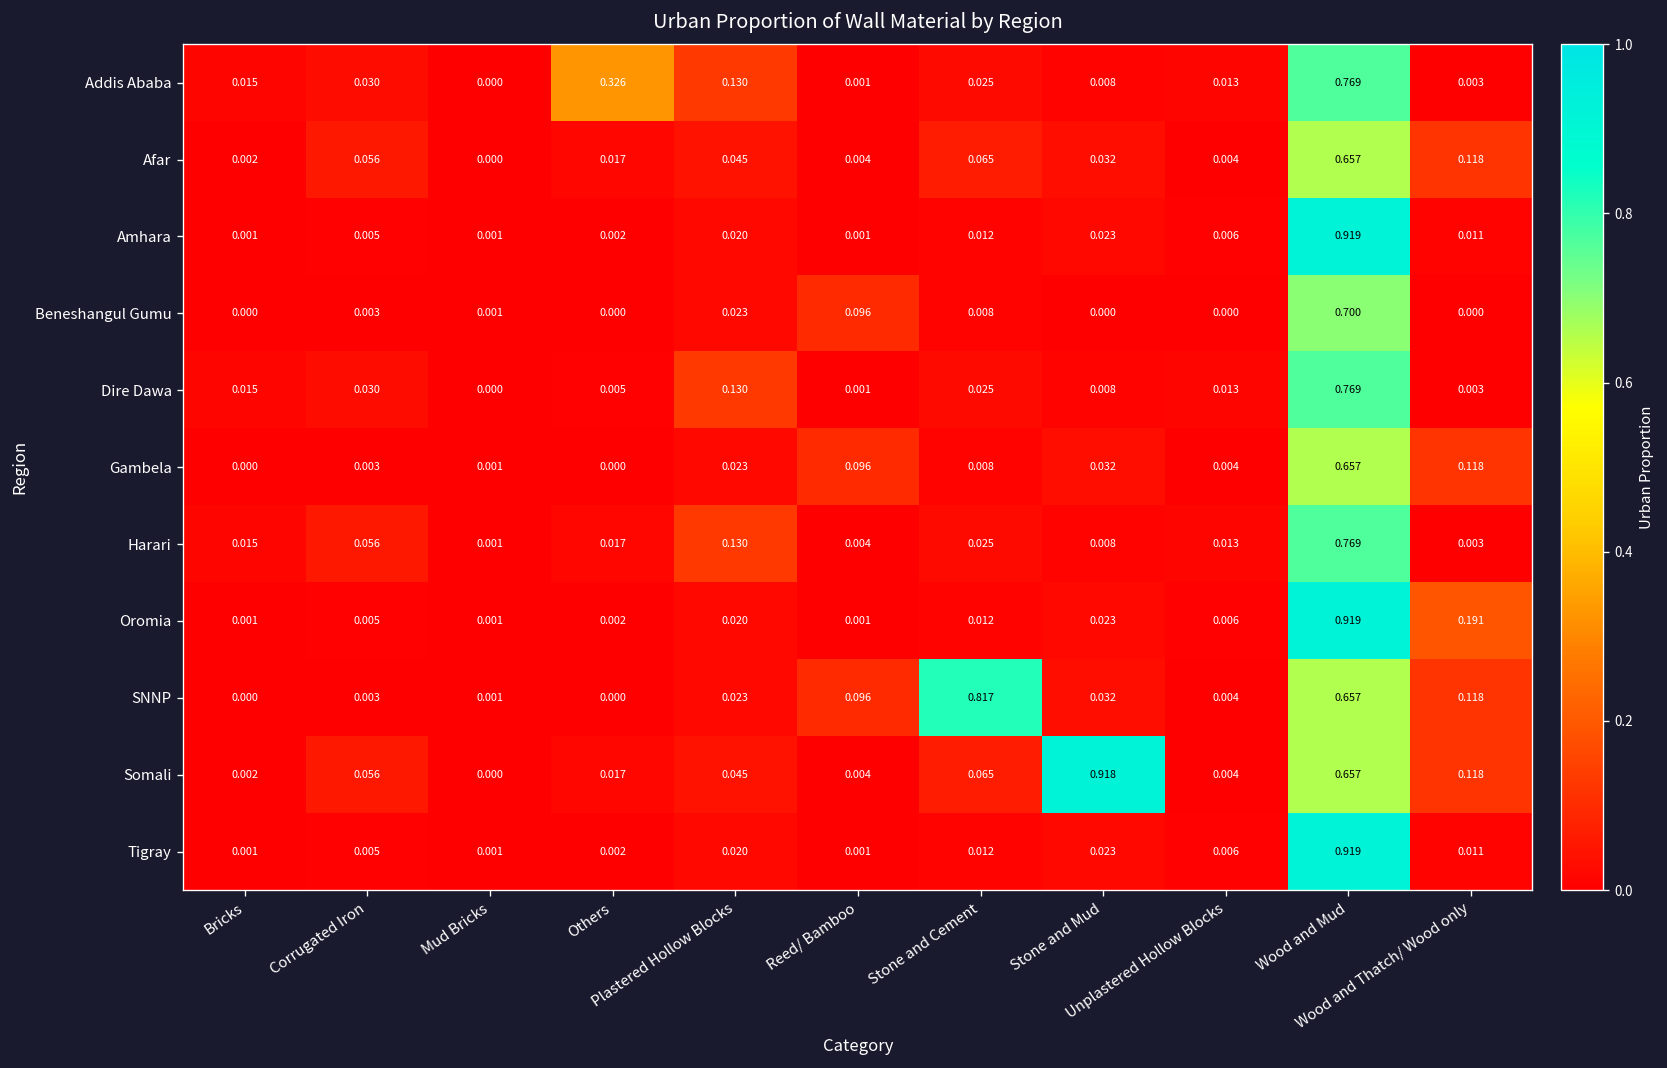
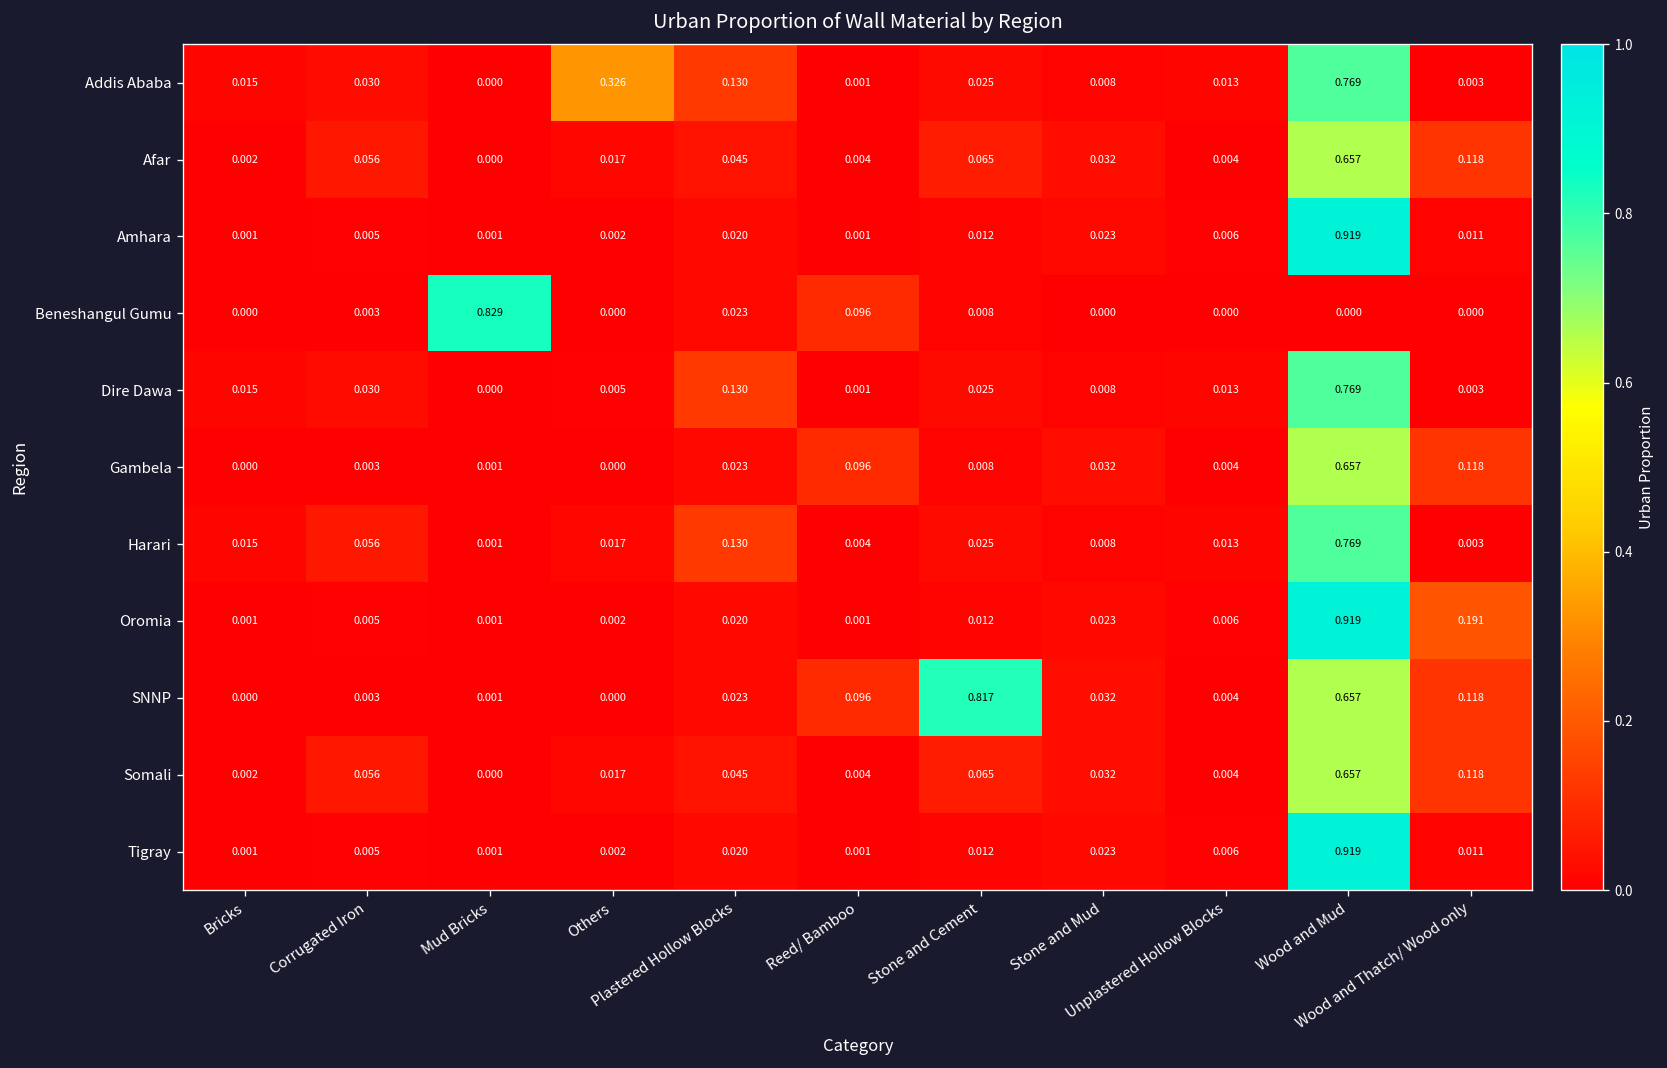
  {
    "Addis Ababa": {
      "Bricks": 0.015,
      "Corrugated Iron": 0.030,
      "Mud Bricks": 0.000,
      "Others": 0.326,
      "Plastered Hollow Blocks": 0.130,
      "Reed/ Bamboo": 0.001,
      "Stone and Cement": 0.025,
      "Stone and Mud": 0.008,
      "Unplastered Hollow Blocks": 0.013,
      "Wood and Mud": 0.769,
      "Wood and Thatch/ Wood only": 0.003
    },
    "Afar": {
      "Bricks": 0.002,
      "Corrugated Iron": 0.056,
      "Mud Bricks": 0.000,
      "Others": 0.017,
      "Plastered Hollow Blocks": 0.045,
      "Reed/ Bamboo": 0.004,
      "Stone and Cement": 0.065,
      "Stone and Mud": 0.032,
      "Unplastered Hollow Blocks": 0.004,
      "Wood and Mud": 0.657,
      "Wood and Thatch/ Wood only": 0.118
    },
    "Amhara": {
      "Bricks": 0.001,
      "Corrugated Iron": 0.005,
      "Mud Bricks": 0.001,
      "Others": 0.002,
      "Plastered Hollow Blocks": 0.020,
      "Reed/ Bamboo": 0.001,
      "Stone and Cement": 0.012,
      "Stone and Mud": 0.023,
      "Unplastered Hollow Blocks": 0.006,
      "Wood and Mud": 0.919,
      "Wood and Thatch/ Wood only": 0.011
    },
    "Beneshangul Gumu": {
      "Bricks": 0.000,
      "Corrugated Iron": 0.003,
-     "Mud Bricks": 0.001,
+     "Mud Bricks": 0.829,
      "Others": 0.000,
      "Plastered Hollow Blocks": 0.023,
      "Reed/ Bamboo": 0.096,
      "Stone and Cement": 0.008,
      "Stone and Mud": 0.000,
      "Unplastered Hollow Blocks": 0.000,
-     "Wood and Mud": 0.700,
+     "Wood and Mud": 0.000,
      "Wood and Thatch/ Wood only": 0.000
    },
    "Dire Dawa": {
      "Bricks": 0.015,
      "Corrugated Iron": 0.030,
      "Mud Bricks": 0.000,
      "Others": 0.005,
      "Plastered Hollow Blocks": 0.130,
      "Reed/ Bamboo": 0.001,
      "Stone and Cement": 0.025,
      "Stone and Mud": 0.008,
      "Unplastered Hollow Blocks": 0.013,
      "Wood and Mud": 0.769,
      "Wood and Thatch/ Wood only": 0.003
    },
    "Gambela": {
      "Bricks": 0.000,
      "Corrugated Iron": 0.003,
      "Mud Bricks": 0.001,
      "Others": 0.000,
      "Plastered Hollow Blocks": 0.023,
      "Reed/ Bamboo": 0.096,
      "Stone and Cement": 0.008,
      "Stone and Mud": 0.032,
      "Unplastered Hollow Blocks": 0.004,
      "Wood and Mud": 0.657,
      "Wood and Thatch/ Wood only": 0.118
    },
    "Harari": {
      "Bricks": 0.015,
      "Corrugated Iron": 0.056,
      "Mud Bricks": 0.001,
      "Others": 0.017,
      "Plastered Hollow Blocks": 0.130,
      "Reed/ Bamboo": 0.004,
      "Stone and Cement": 0.025,
      "Stone and Mud": 0.008,
      "Unplastered Hollow Blocks": 0.013,
      "Wood and Mud": 0.769,
      "Wood and Thatch/ Wood only": 0.003
    },
    "Oromia": {
      "Bricks": 0.001,
      "Corrugated Iron": 0.005,
      "Mud Bricks": 0.001,
      "Others": 0.002,
      "Plastered Hollow Blocks": 0.020,
      "Reed/ Bamboo": 0.001,
      "Stone and Cement": 0.012,
      "Stone and Mud": 0.023,
      "Unplastered Hollow Blocks": 0.006,
      "Wood and Mud": 0.919,
      "Wood and Thatch/ Wood only": 0.191
    },
    "SNNP": {
      "Bricks": 0.000,
      "Corrugated Iron": 0.003,
      "Mud Bricks": 0.001,
      "Others": 0.000,
      "Plastered Hollow Blocks": 0.023,
      "Reed/ Bamboo": 0.096,
      "Stone and Cement": 0.817,
      "Stone and Mud": 0.032,
      "Unplastered Hollow Blocks": 0.004,
      "Wood and Mud": 0.657,
      "Wood and Thatch/ Wood only": 0.118
    },
    "Somali": {
      "Bricks": 0.002,
      "Corrugated Iron": 0.056,
      "Mud Bricks": 0.000,
      "Others": 0.017,
      "Plastered Hollow Blocks": 0.045,
      "Reed/ Bamboo": 0.004,
      "Stone and Cement": 0.065,
-     "Stone and Mud": 0.918,
+     "Stone and Mud": 0.032,
      "Unplastered Hollow Blocks": 0.004,
      "Wood and Mud": 0.657,
      "Wood and Thatch/ Wood only": 0.118
    },
    "Tigray": {
      "Bricks": 0.001,
      "Corrugated Iron": 0.005,
      "Mud Bricks": 0.001,
      "Others": 0.002,
      "Plastered Hollow Blocks": 0.020,
      "Reed/ Bamboo": 0.001,
      "Stone and Cement": 0.012,
      "Stone and Mud": 0.023,
      "Unplastered Hollow Blocks": 0.006,
      "Wood and Mud": 0.919,
      "Wood and Thatch/ Wood only": 0.011
    }
  }
